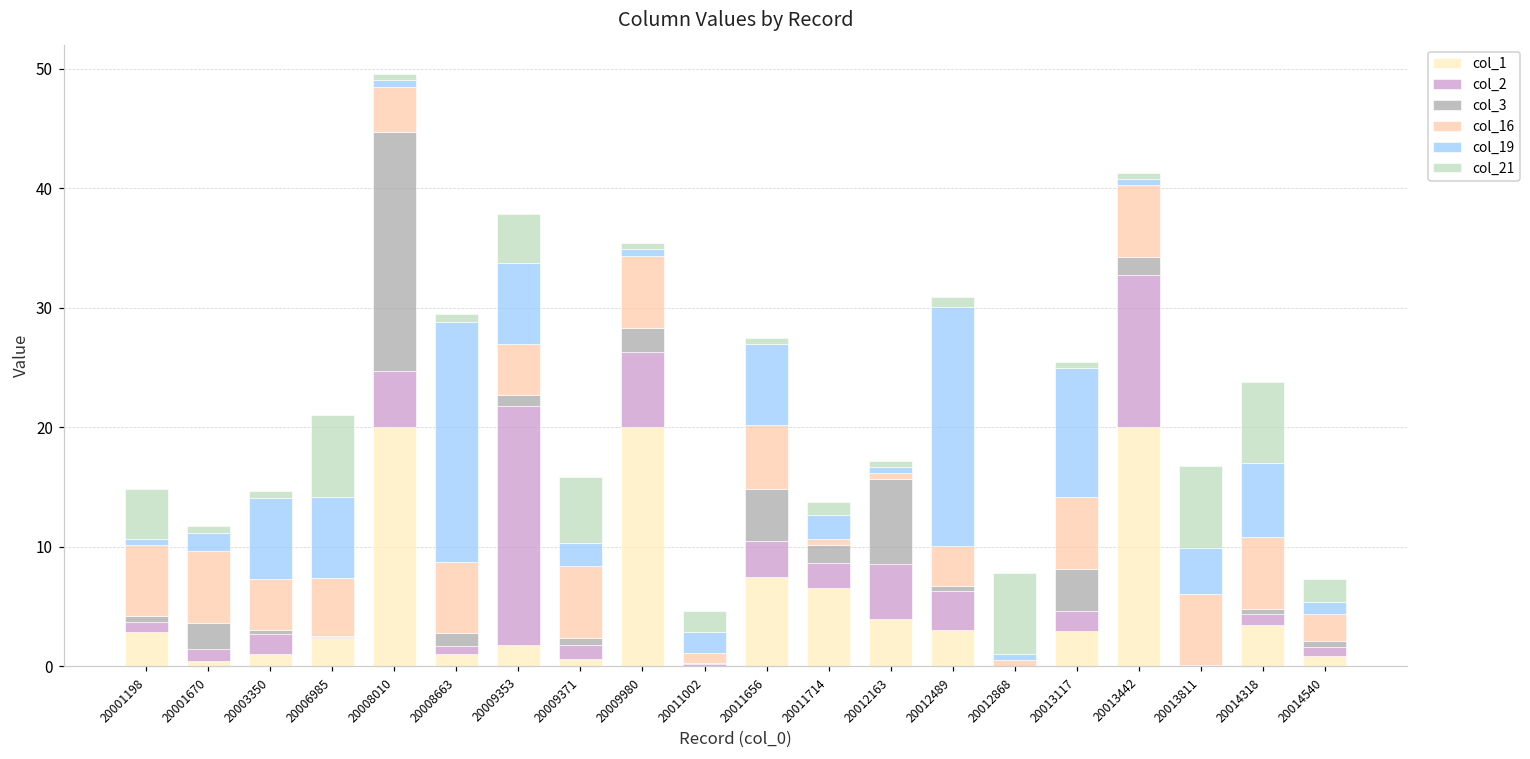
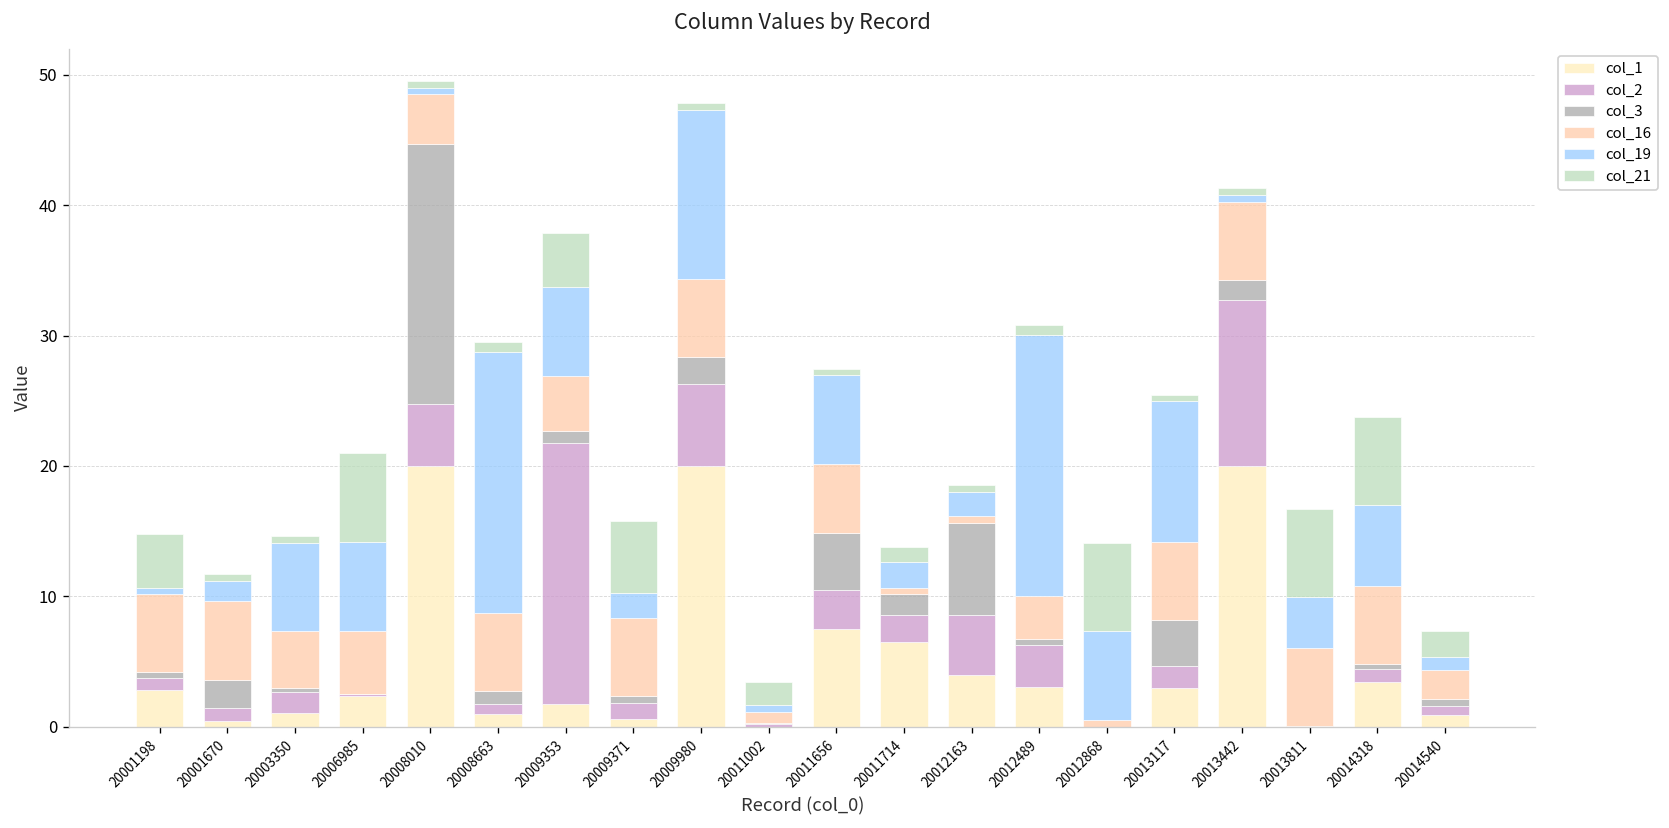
  {
    "col_19": {
      "20001198": 0.5,
      "20001670": 1.5,
      "20003350": 6.8,
      "20006985": 6.8,
      "20008010": 0.5,
      "20008663": 20.0,
      "20009353": 6.8,
      "20009371": 1.9,
-     "20009980": 0.6,
-     "20011002": 1.7,
+     "20009980": 13.0,
+     "20011002": 0.5,
      "20011656": 6.8,
      "20011714": 2.0,
-     "20012163": 0.5,
+     "20012163": 1.8,
      "20012489": 20.0,
-     "20012868": 0.5,
+     "20012868": 6.8,
      "20013117": 10.8,
      "20013442": 0.5,
      "20013811": 3.9,
      "20014318": 6.2,
      "20014540": 1.0
    }
  }
